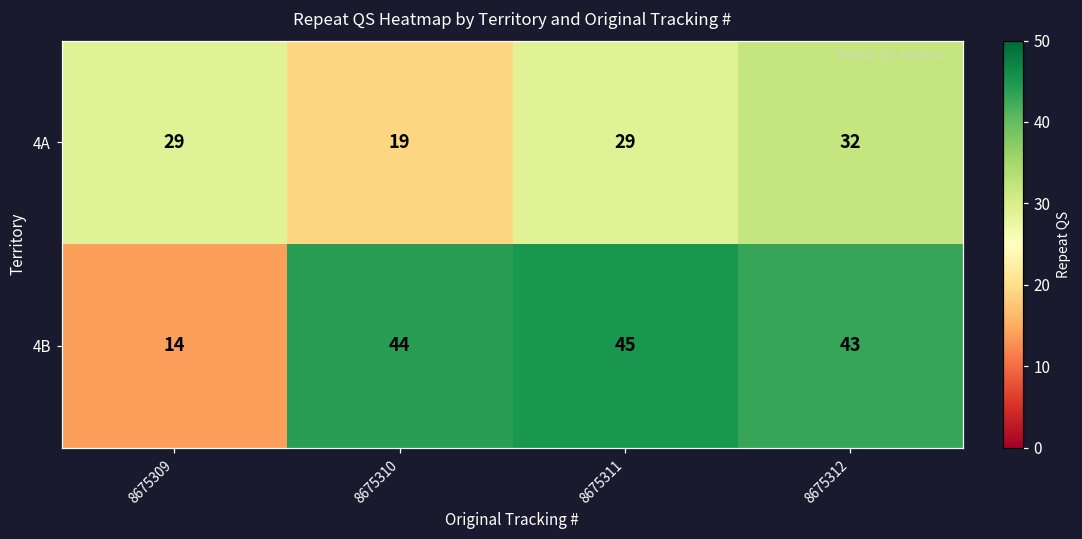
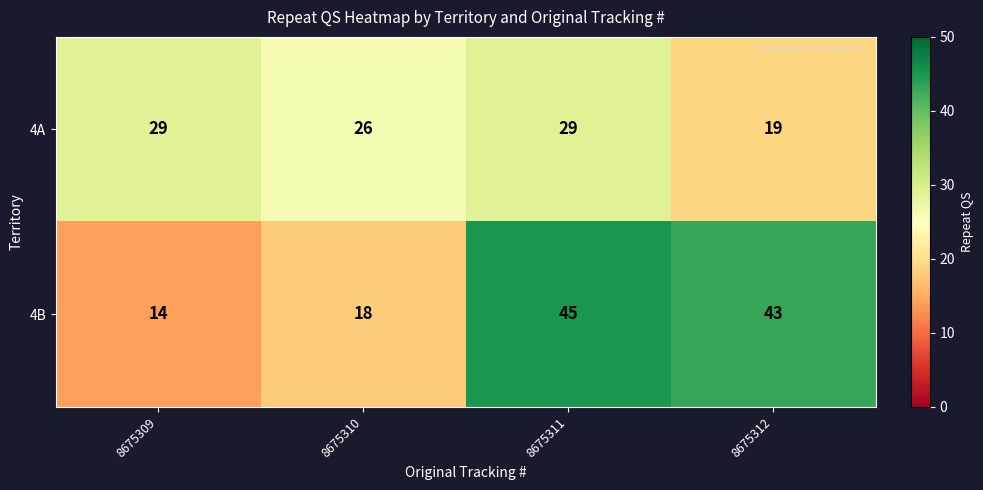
  {
    "4A": {
      "8675309": 29,
-     "8675310": 19,
+     "8675310": 26,
      "8675311": 29,
-     "8675312": 32
+     "8675312": 19
    },
    "4B": {
      "8675309": 14,
-     "8675310": 44,
+     "8675310": 18,
      "8675311": 45,
      "8675312": 43
    }
  }
